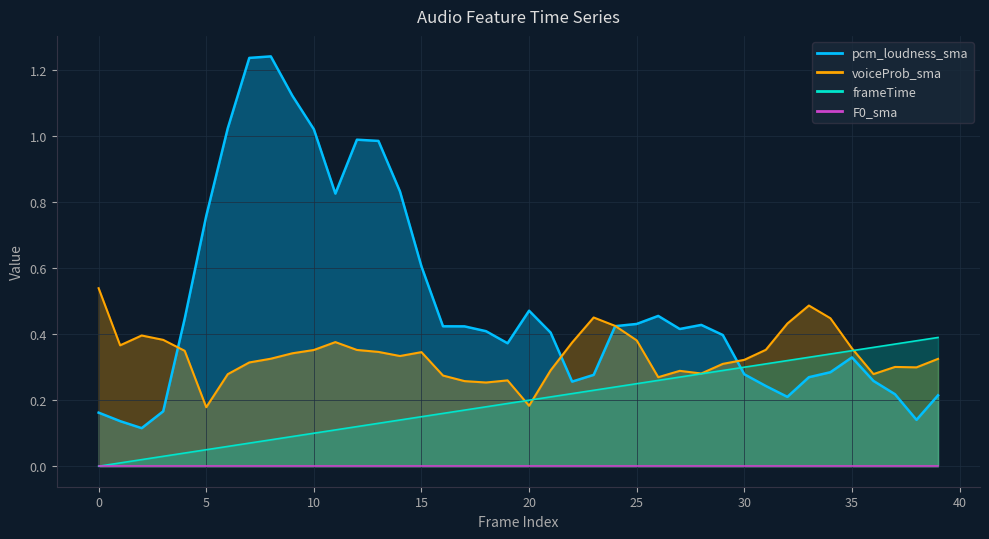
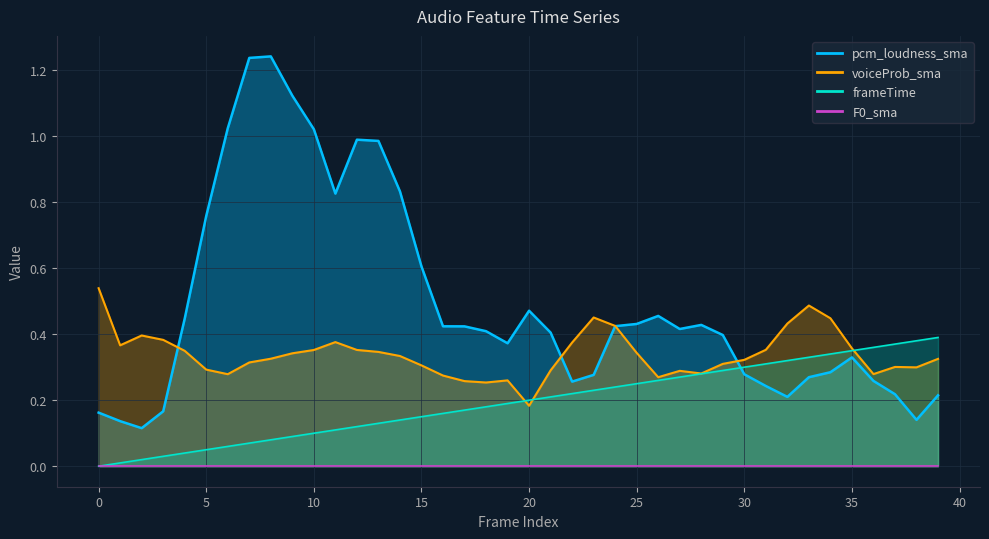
  {
    "voiceProb_sma": {
      "0": 0.54,
-     "5": 0.18,
+     "5": 0.29,
      "10": 0.35,
-     "15": 0.35,
+     "15": 0.31,
      "20": 0.18,
-     "25": 0.38,
+     "25": 0.34,
      "30": 0.32
    },
    "F0_sma": {
      "5": 0.00,
      "10": 0.00,
      "15": 0.00,
      "20": 0.00,
      "25": 0.00,
      "30": 0.00,
      "35": 0.00
    }
  }
